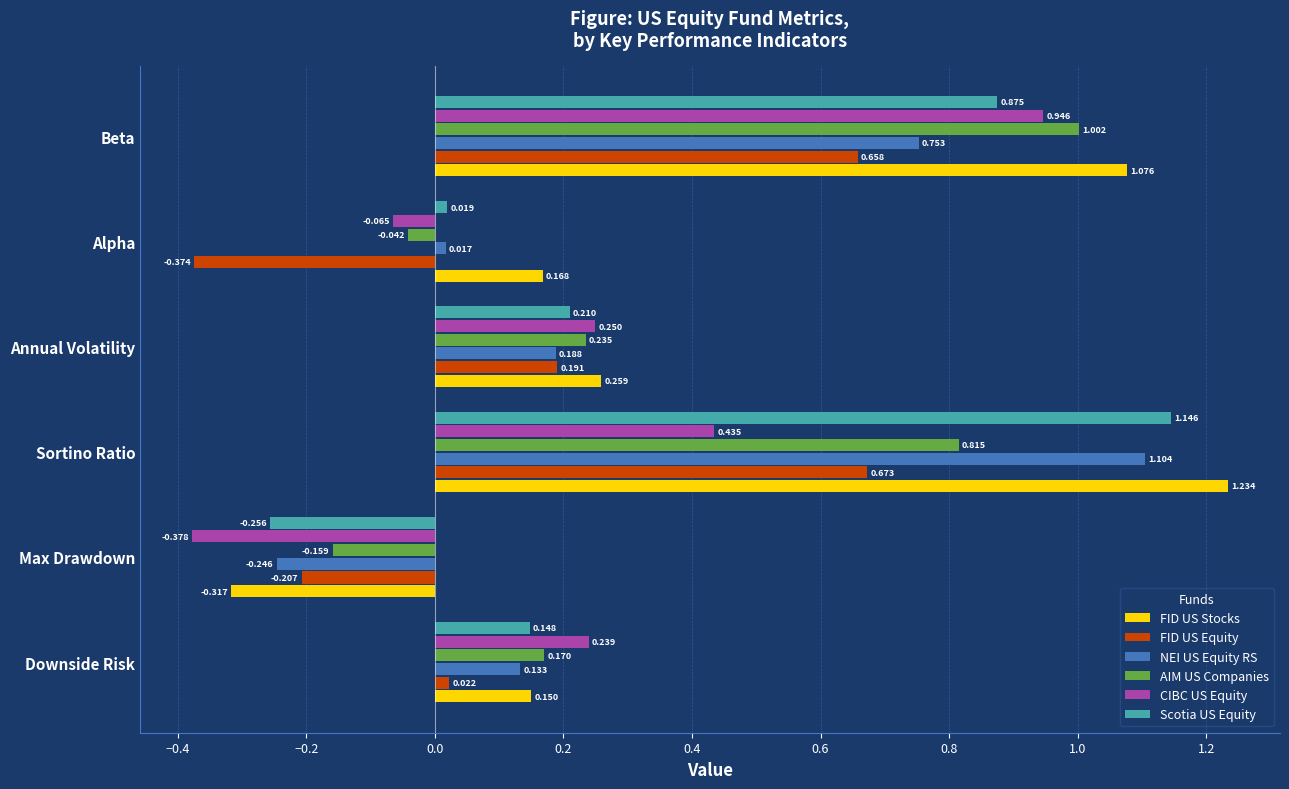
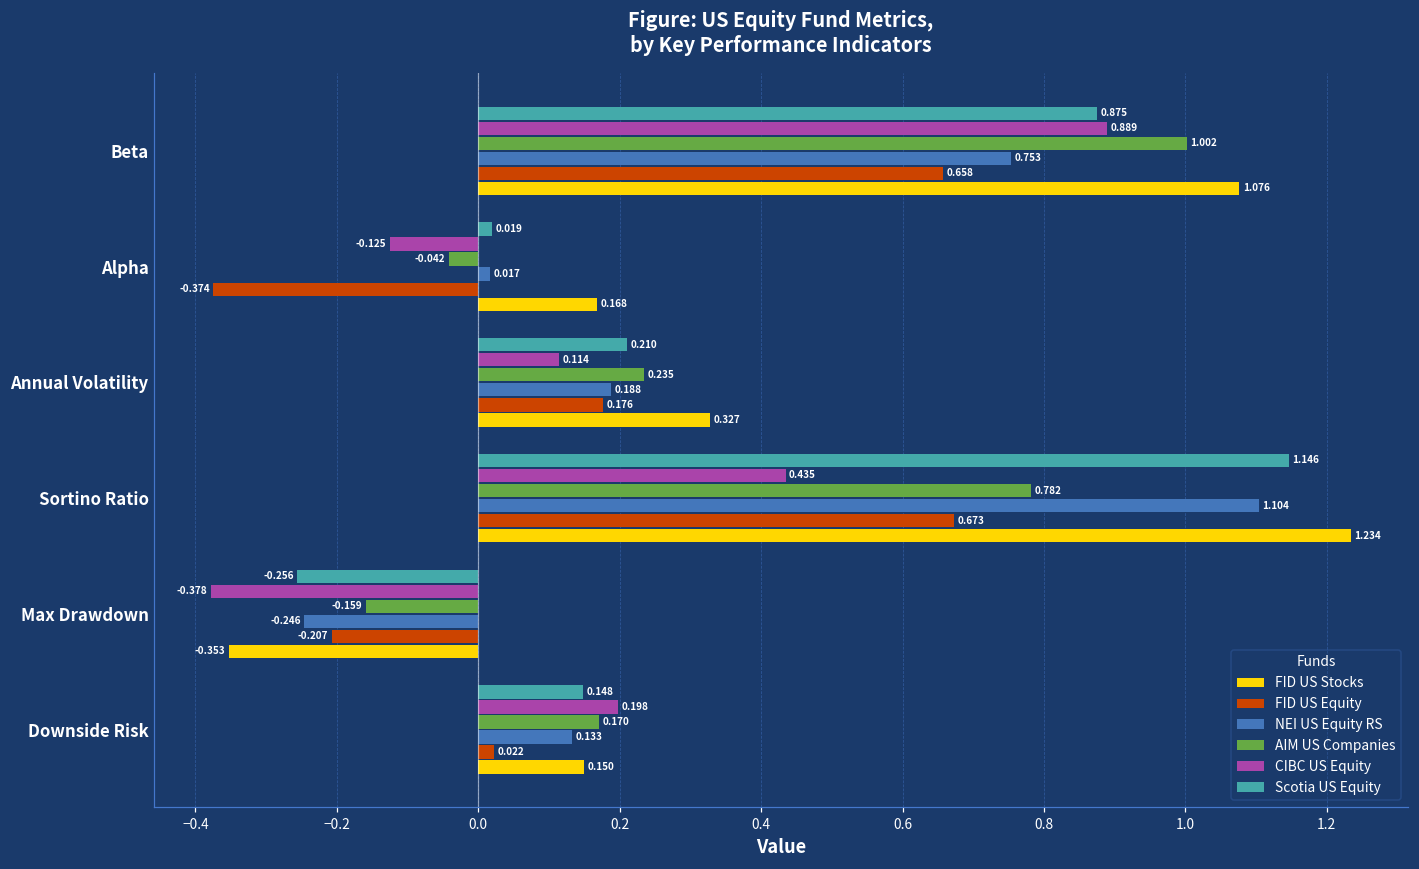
  {
    "FID US Stocks": {
      "Beta": 1.076,
      "Alpha": 0.168,
-     "Annual Volatility": 0.259,
+     "Annual Volatility": 0.327,
      "Sortino Ratio": 1.234,
-     "Max Drawdown": -0.317,
+     "Max Drawdown": -0.353,
      "Downside Risk": 0.150
    },
    "FID US Equity": {
      "Beta": 0.658,
      "Alpha": -0.374,
-     "Annual Volatility": 0.191,
+     "Annual Volatility": 0.176,
      "Sortino Ratio": 0.673,
      "Max Drawdown": -0.207,
      "Downside Risk": 0.022
    },
    "AIM US Companies": {
      "Beta": 1.002,
      "Alpha": -0.042,
      "Annual Volatility": 0.235,
-     "Sortino Ratio": 0.815,
+     "Sortino Ratio": 0.782,
      "Max Drawdown": -0.159,
      "Downside Risk": 0.170
    },
    "CIBC US Equity": {
-     "Beta": 0.946,
-     "Alpha": -0.065,
-     "Annual Volatility": 0.250,
+     "Beta": 0.889,
+     "Alpha": -0.125,
+     "Annual Volatility": 0.114,
      "Sortino Ratio": 0.435,
      "Max Drawdown": -0.378,
-     "Downside Risk": 0.239
+     "Downside Risk": 0.198
    }
  }
